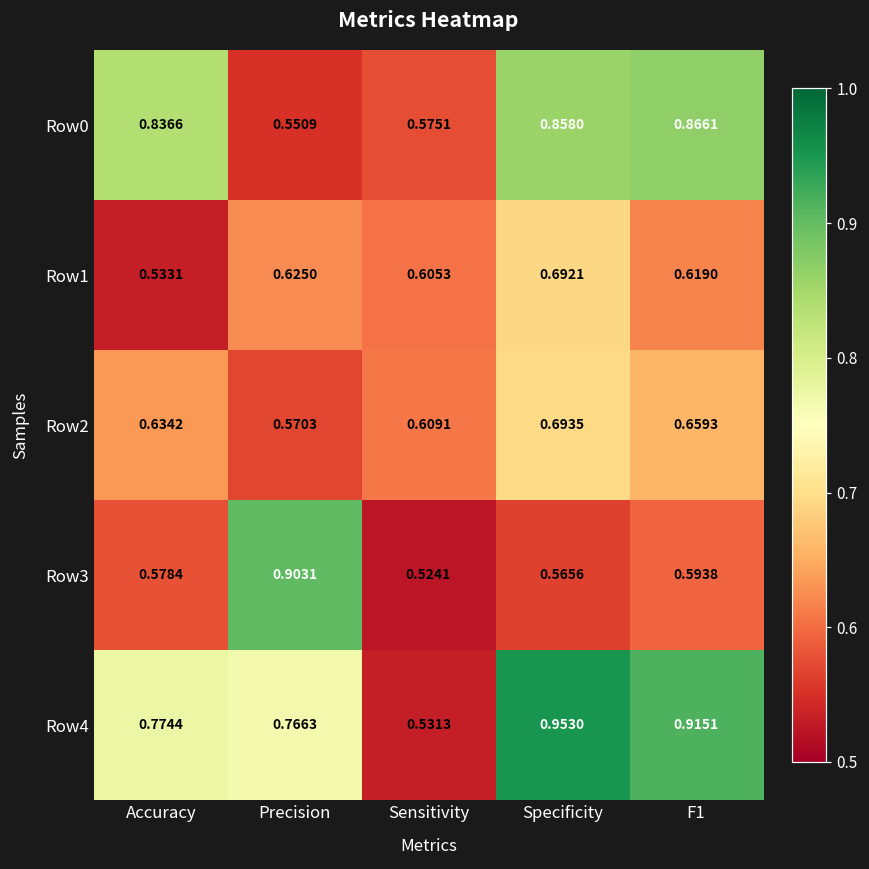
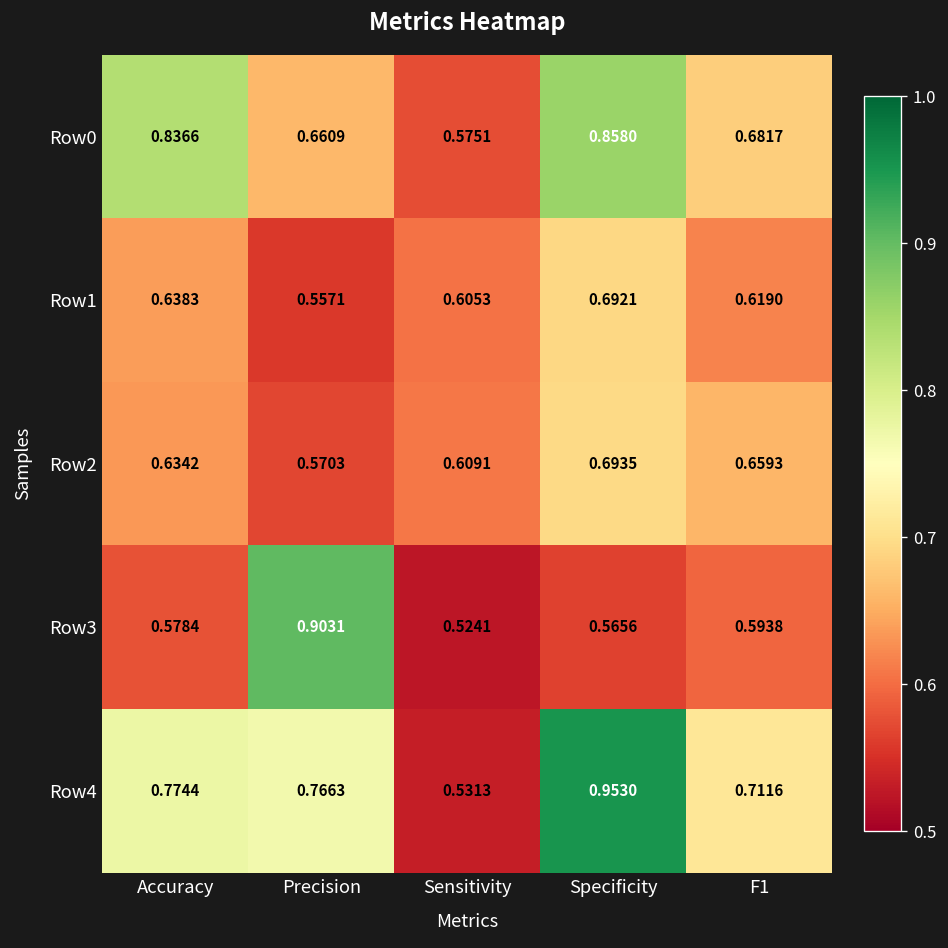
  {
    "Row0": {
      "Accuracy": 0.8366,
-     "Precision": 0.5509,
+     "Precision": 0.6609,
      "Sensitivity": 0.5751,
      "Specificity": 0.8580,
-     "F1": 0.8661
+     "F1": 0.6817
    },
    "Row1": {
-     "Accuracy": 0.5331,
-     "Precision": 0.6250,
+     "Accuracy": 0.6383,
+     "Precision": 0.5571,
      "Sensitivity": 0.6053,
      "Specificity": 0.6921,
      "F1": 0.6190
    },
    "Row2": {
      "Accuracy": 0.6342,
      "Precision": 0.5703,
      "Sensitivity": 0.6091,
      "Specificity": 0.6935,
      "F1": 0.6593
    },
    "Row3": {
      "Accuracy": 0.5784,
      "Precision": 0.9031,
      "Sensitivity": 0.5241,
      "Specificity": 0.5656,
      "F1": 0.5938
    },
    "Row4": {
      "Accuracy": 0.7744,
      "Precision": 0.7663,
      "Sensitivity": 0.5313,
      "Specificity": 0.9530,
-     "F1": 0.9151
+     "F1": 0.7116
    }
  }
